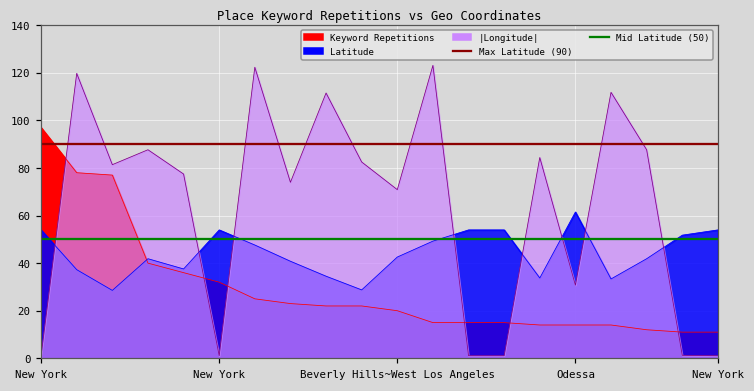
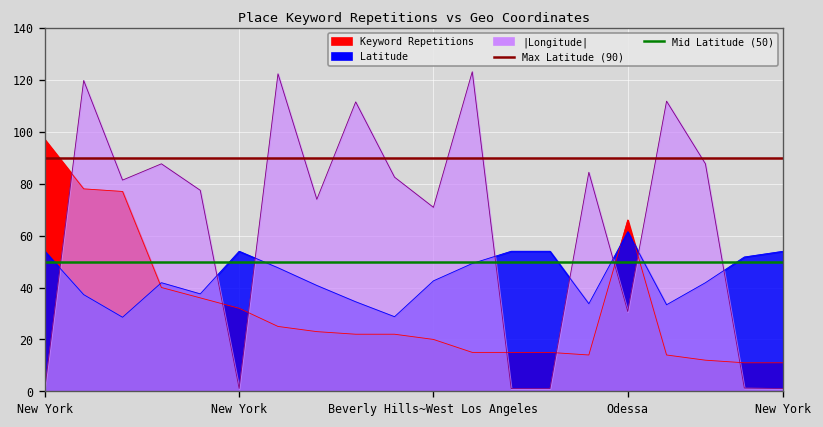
  {
    "Keyword Repetitions": {
      "Beverly Hills~West Los Angeles": 20,
-     "Odessa": 14
+     "Odessa": 66
    },
    "Latitude": {
      "Beverly Hills~West Los Angeles": 43,
      "Odessa": 61
    },
    "|Longitude|": {
      "Beverly Hills~West Los Angeles": 71,
      "Odessa": 31
    }
  }
